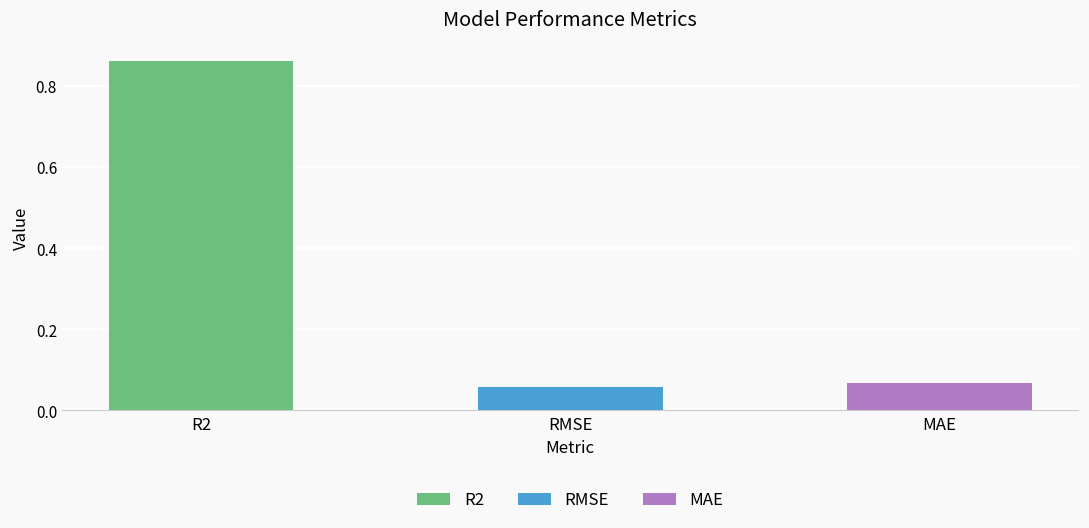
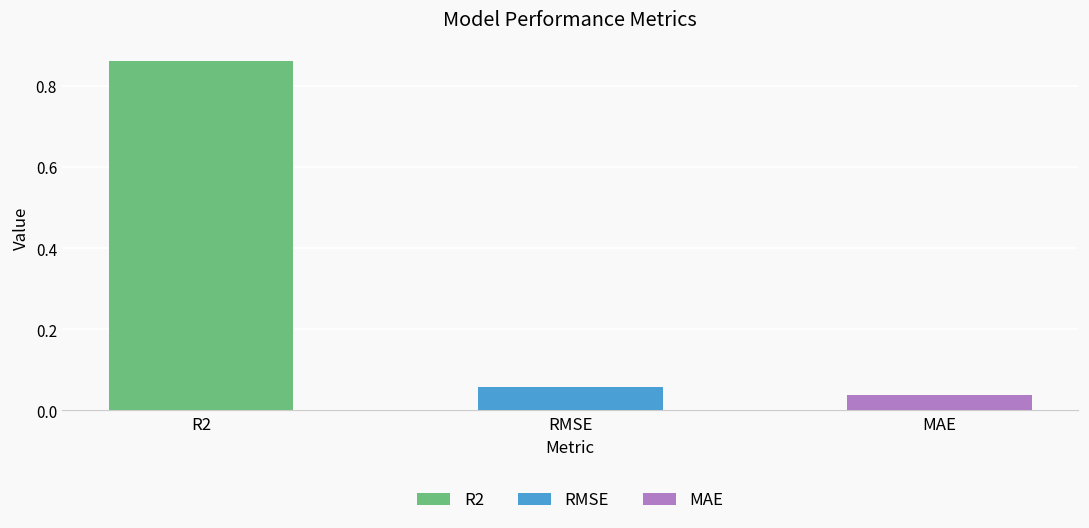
  {
    "R2": 0.86,
    "RMSE": 0.06,
-   "MAE": 0.07
+   "MAE": 0.04
  }
